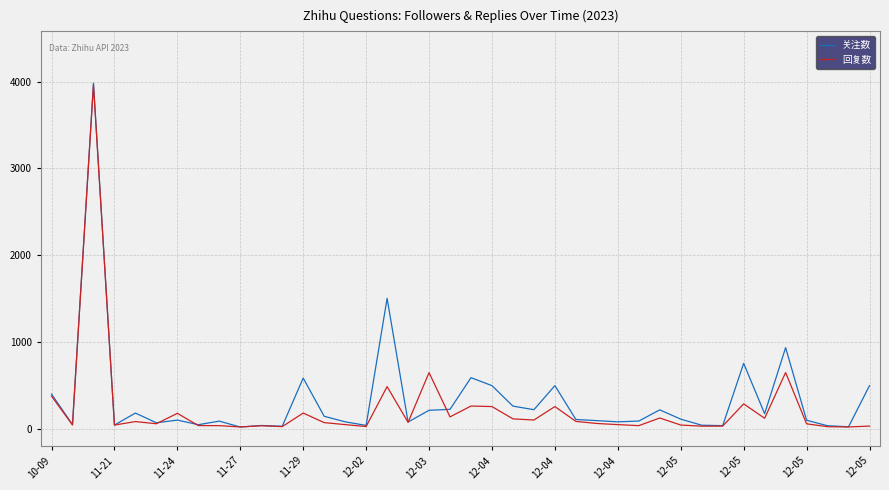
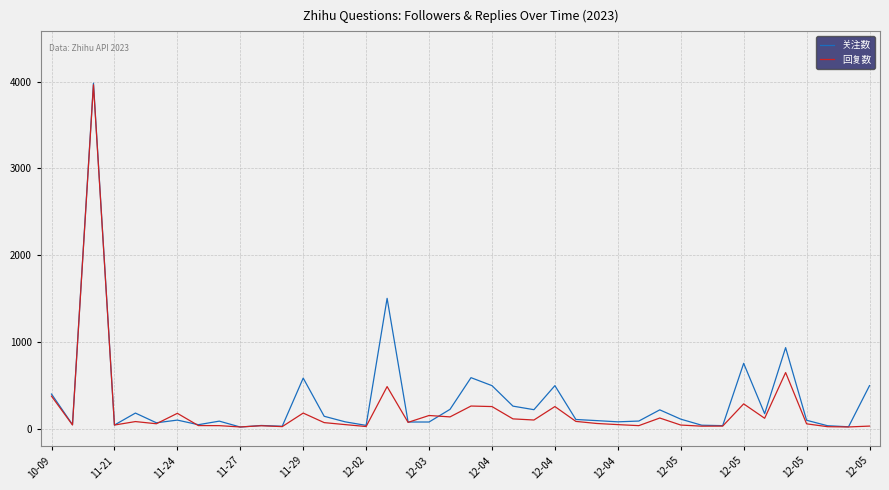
  {
    "关注数": {
      "11-24": 100,
      "11-29": 600,
-     "12-03": 200
+     "12-03": 100
    },
    "回复数": {
      "11-24": 200,
      "11-29": 200,
-     "12-03": 600
+     "12-03": 200
    }
  }
